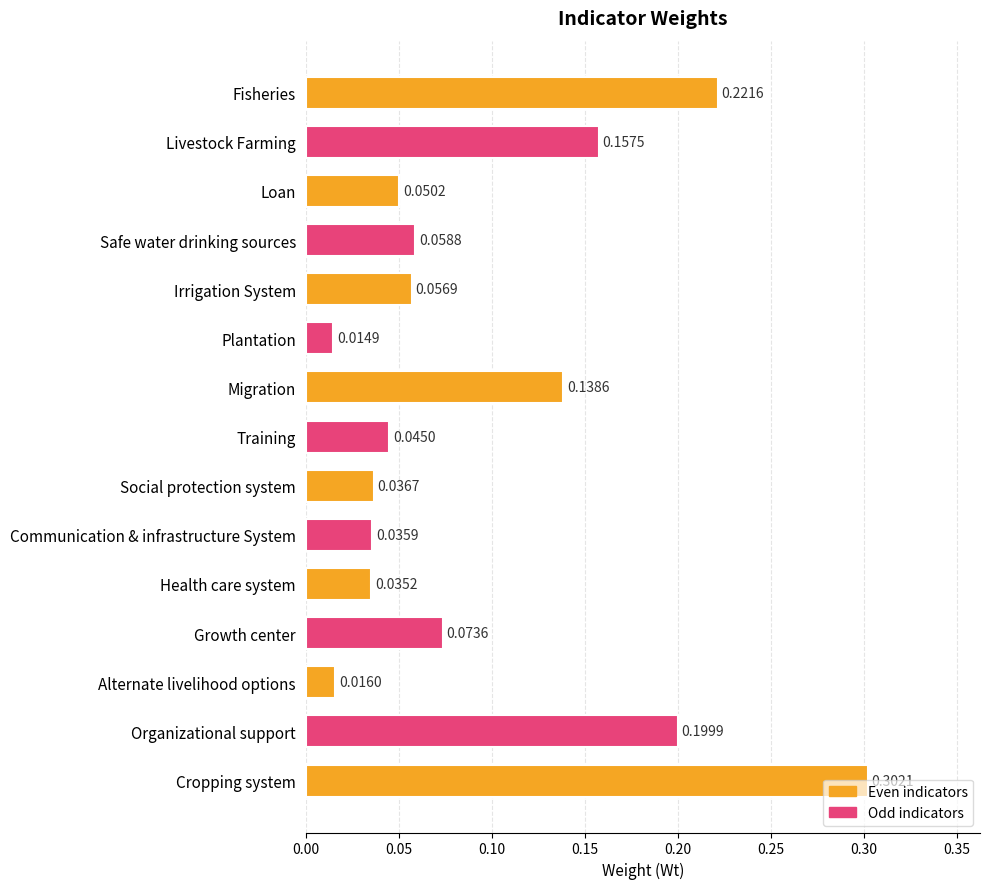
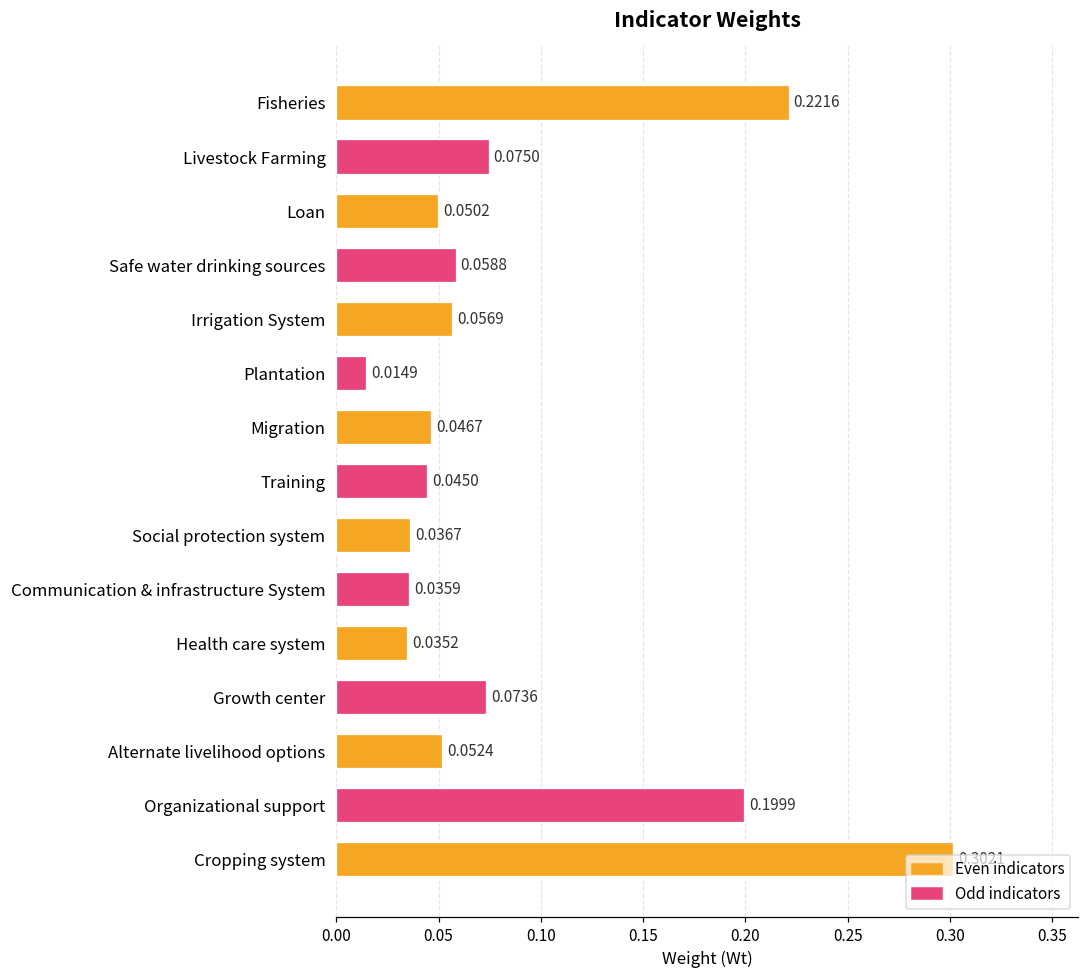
  {
    "Fisheries": 0.2216,
-   "Livestock Farming": 0.1575,
+   "Livestock Farming": 0.0750,
    "Loan": 0.0502,
    "Safe water drinking sources": 0.0588,
    "Irrigation System": 0.0569,
    "Plantation": 0.0149,
-   "Migration": 0.1386,
+   "Migration": 0.0467,
    "Training": 0.0450,
    "Social protection system": 0.0367,
    "Communication & infrastructure System": 0.0359,
    "Health care system": 0.0352,
    "Growth center": 0.0736,
-   "Alternate livelihood options": 0.0160,
+   "Alternate livelihood options": 0.0524,
    "Organizational support": 0.1999
  }
